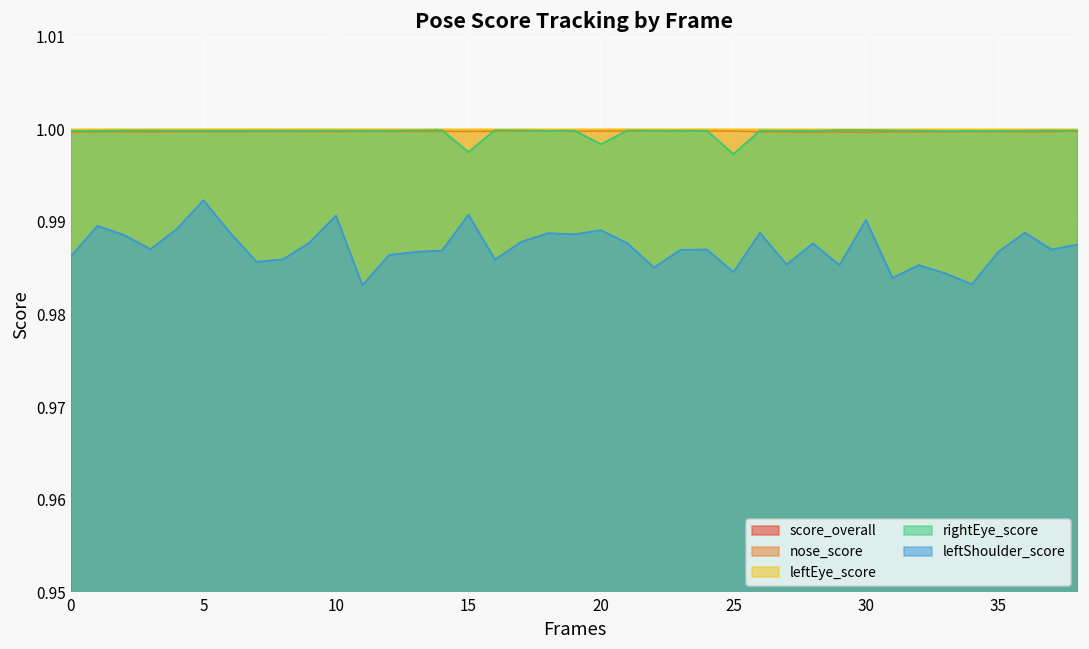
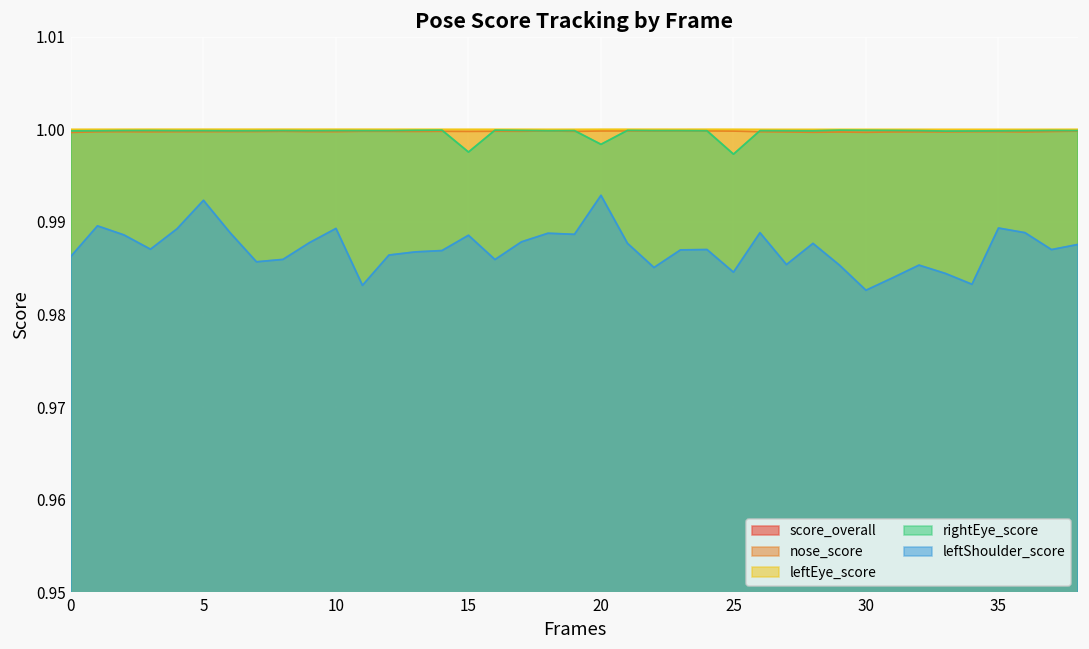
  {
    "rightEye_score": {
      "15": 0.998,
      "20": 0.998,
      "25": 0.997
    },
    "leftShoulder_score": {
      "0": 0.986,
      "5": 0.992,
-     "10": 0.991,
-     "15": 0.991,
-     "20": 0.989,
+     "10": 0.989,
+     "15": 0.989,
+     "20": 0.993,
      "25": 0.985,
-     "30": 0.990,
-     "35": 0.987
+     "30": 0.983,
+     "35": 0.989
    }
  }
